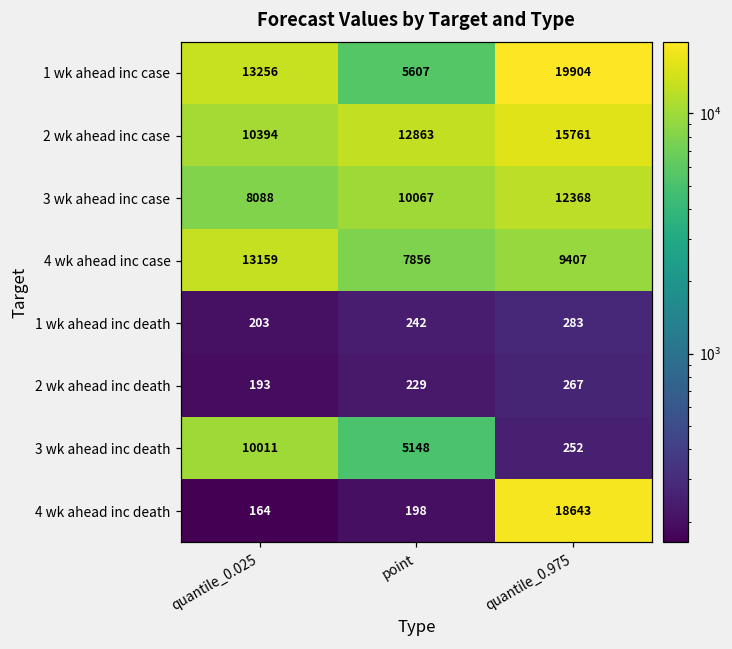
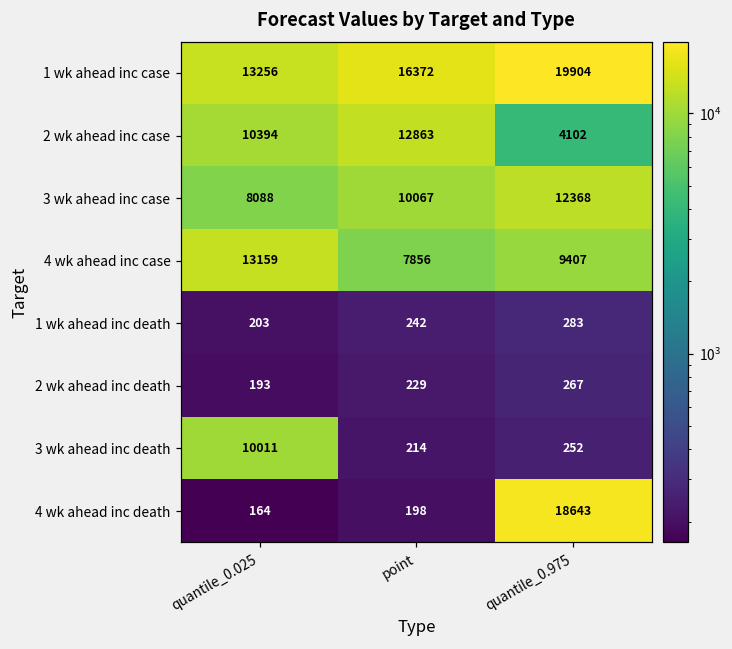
  {
    "1 wk ahead inc case": {
      "quantile_0.025": 13256,
-     "point": 5607,
+     "point": 16372,
      "quantile_0.975": 19904
    },
    "2 wk ahead inc case": {
      "quantile_0.025": 10394,
      "point": 12863,
-     "quantile_0.975": 15761
+     "quantile_0.975": 4102
    },
    "3 wk ahead inc case": {
      "quantile_0.025": 8088,
      "point": 10067,
      "quantile_0.975": 12368
    },
    "4 wk ahead inc case": {
      "quantile_0.025": 13159,
      "point": 7856,
      "quantile_0.975": 9407
    },
    "1 wk ahead inc death": {
      "quantile_0.025": 203,
      "point": 242,
      "quantile_0.975": 283
    },
    "2 wk ahead inc death": {
      "quantile_0.025": 193,
      "point": 229,
      "quantile_0.975": 267
    },
    "3 wk ahead inc death": {
      "quantile_0.025": 10011,
-     "point": 5148,
+     "point": 214,
      "quantile_0.975": 252
    },
    "4 wk ahead inc death": {
      "quantile_0.025": 164,
      "point": 198,
      "quantile_0.975": 18643
    }
  }
